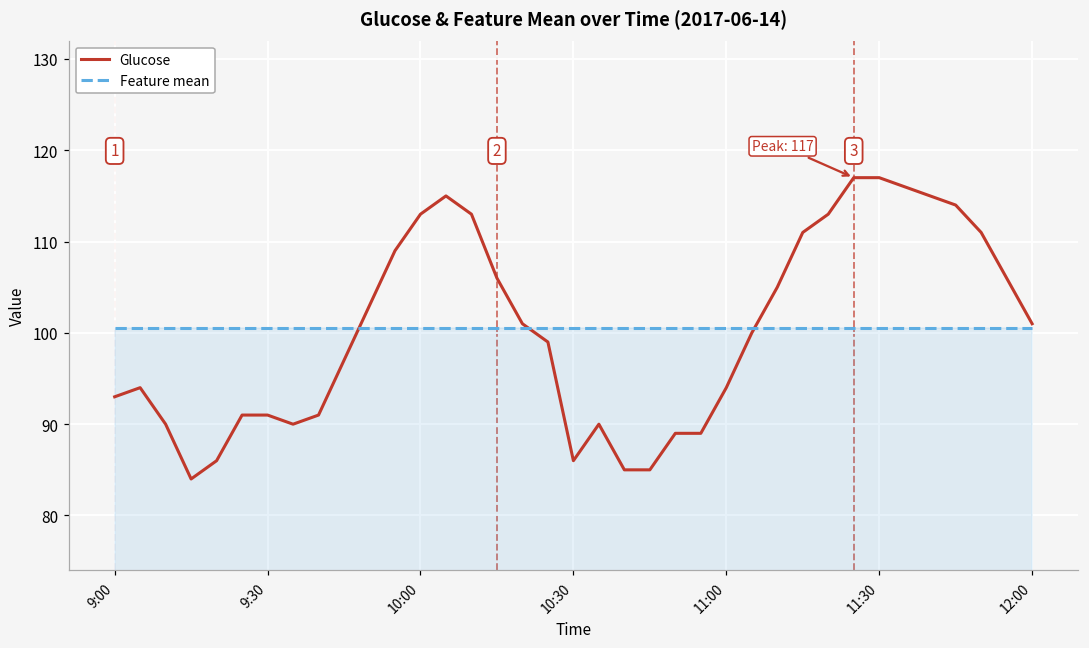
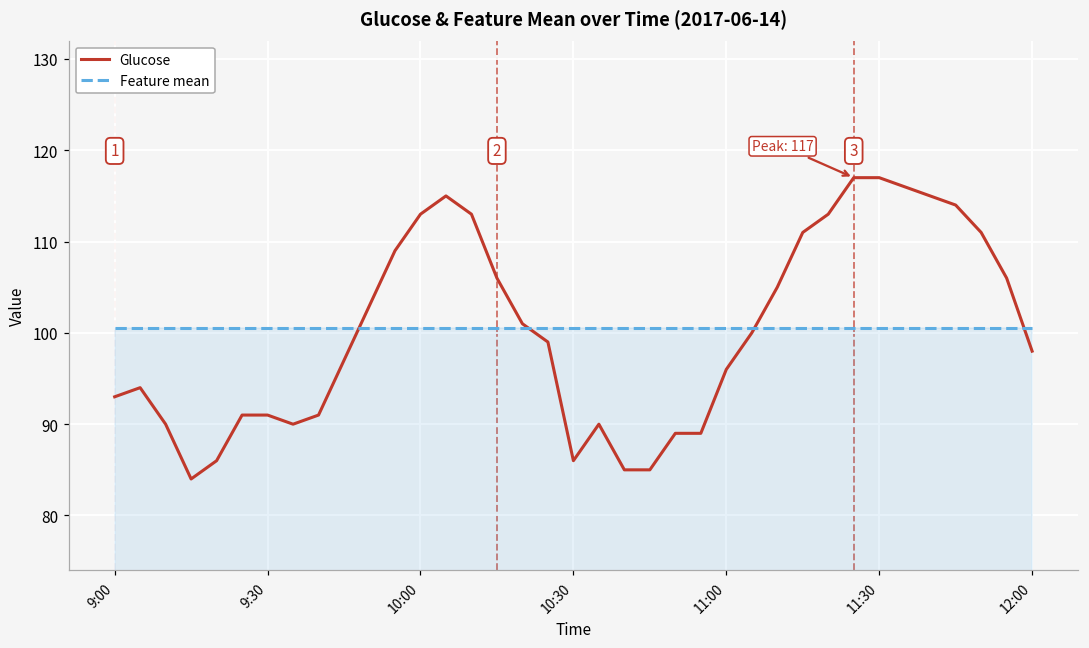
  {
    "Glucose": {
      "9:00": 93,
      "9:30": 91,
      "10:00": 113,
      "10:30": 86,
-     "11:00": 94,
+     "11:00": 96,
      "11:30": 117,
-     "12:00": 101
+     "12:00": 98
    },
    "Feature mean": {
      "9:00": 101,
      "9:30": 101,
      "10:00": 101,
      "10:30": 101,
      "11:00": 101,
      "11:30": 101,
      "12:00": 101
    }
  }
